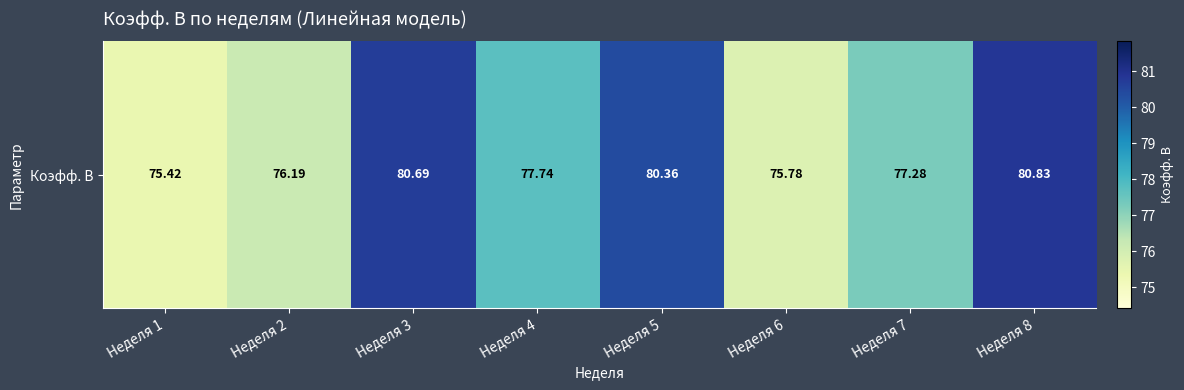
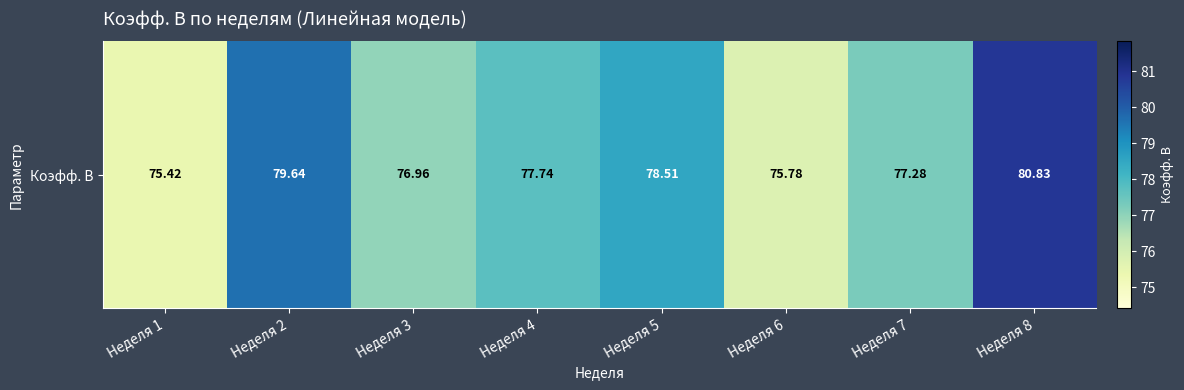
  {
    "Коэфф. B": {
      "Неделя 1": 75.42,
-     "Неделя 2": 76.19,
-     "Неделя 3": 80.69,
+     "Неделя 2": 79.64,
+     "Неделя 3": 76.96,
      "Неделя 4": 77.74,
-     "Неделя 5": 80.36,
+     "Неделя 5": 78.51,
      "Неделя 6": 75.78,
      "Неделя 7": 77.28,
      "Неделя 8": 80.83
    }
  }
